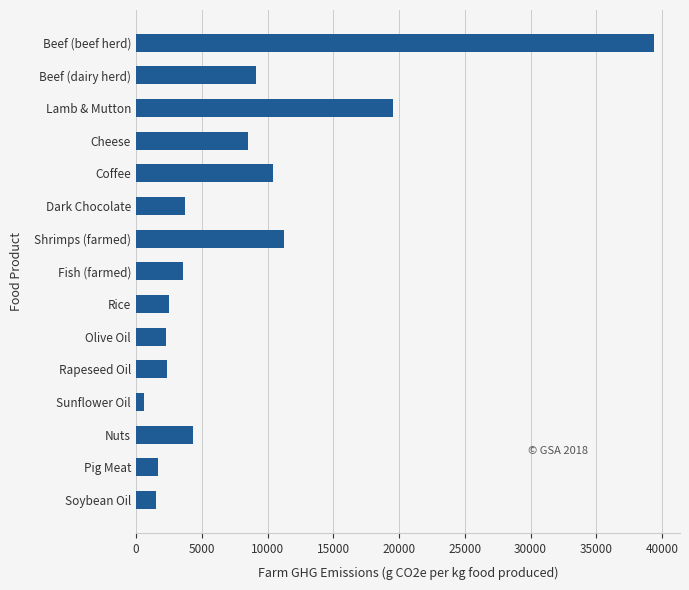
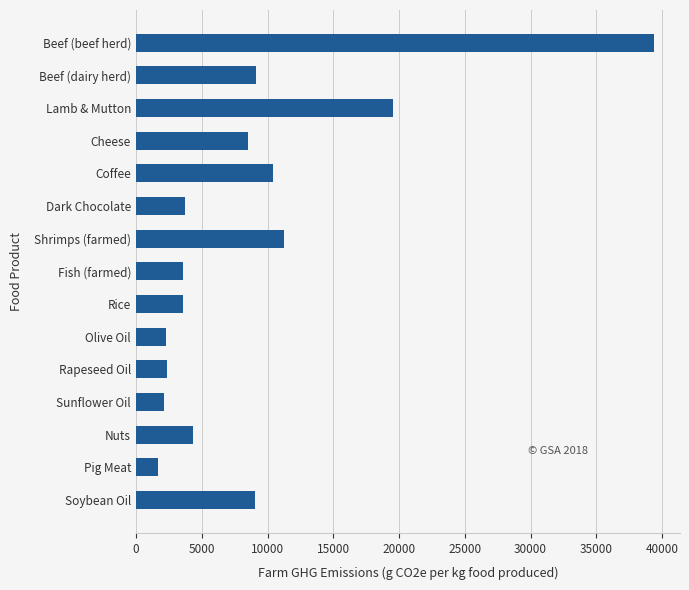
  {
    "Beef (beef herd)": 39400,
    "Beef (dairy herd)": 9100,
    "Lamb & Mutton": 19500,
    "Cheese": 8600,
    "Coffee": 10400,
    "Dark Chocolate": 3700,
    "Shrimps (farmed)": 11300,
    "Fish (farmed)": 3600,
-   "Rice": 2500,
+   "Rice": 3600,
    "Olive Oil": 2300,
    "Rapeseed Oil": 2300,
-   "Sunflower Oil": 600,
+   "Sunflower Oil": 2100,
    "Nuts": 4300,
    "Pig Meat": 1700,
-   "Soybean Oil": 1500
+   "Soybean Oil": 9100
  }
